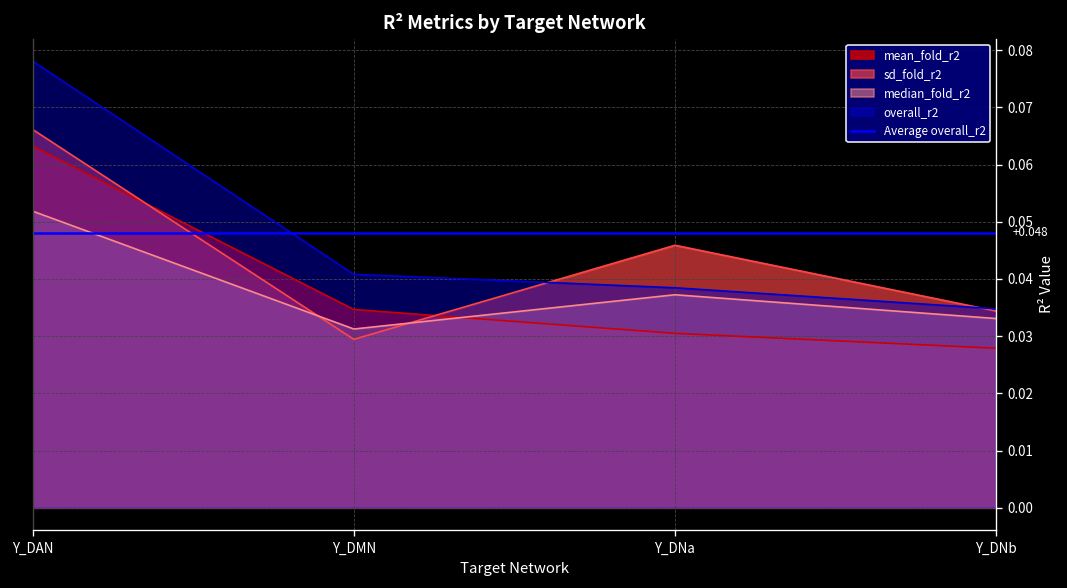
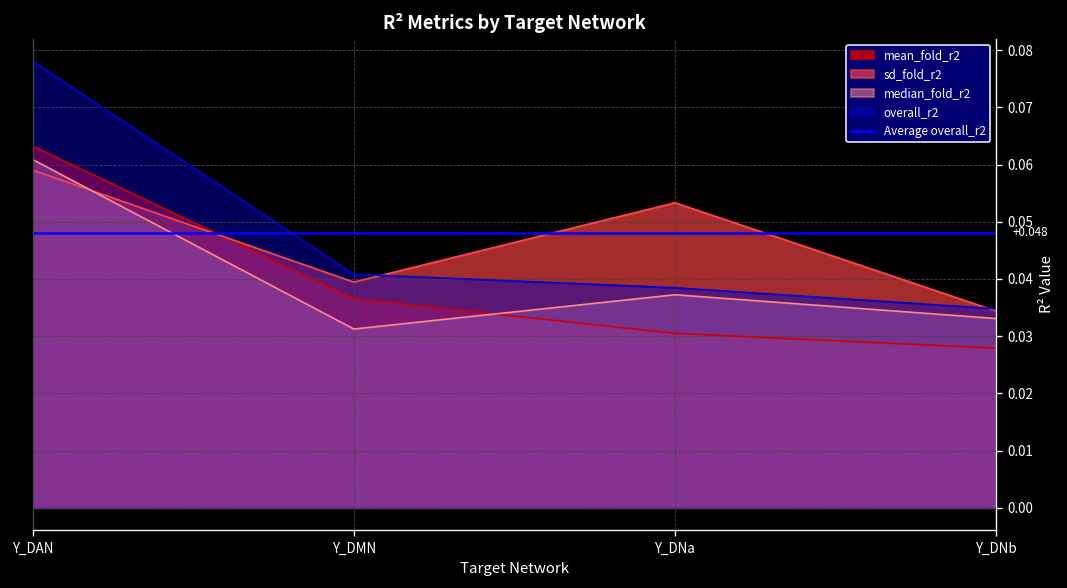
  {
    "mean_fold_r2": {
      "Y_DAN": 0.063,
-     "Y_DMN": 0.035,
+     "Y_DMN": 0.037,
      "Y_DNa": 0.030,
      "Y_DNb": 0.028
    },
    "sd_fold_r2": {
-     "Y_DAN": 0.066,
-     "Y_DMN": 0.029,
-     "Y_DNa": 0.046
+     "Y_DAN": 0.059,
+     "Y_DMN": 0.039,
+     "Y_DNa": 0.053
    },
    "median_fold_r2": {
-     "Y_DAN": 0.052,
+     "Y_DAN": 0.061,
      "Y_DMN": 0.031,
      "Y_DNa": 0.037,
      "Y_DNb": 0.033
    },
    "overall_r2": {
      "Y_DAN": 0.078,
      "Y_DMN": 0.041,
      "Y_DNa": 0.038
    }
  }
